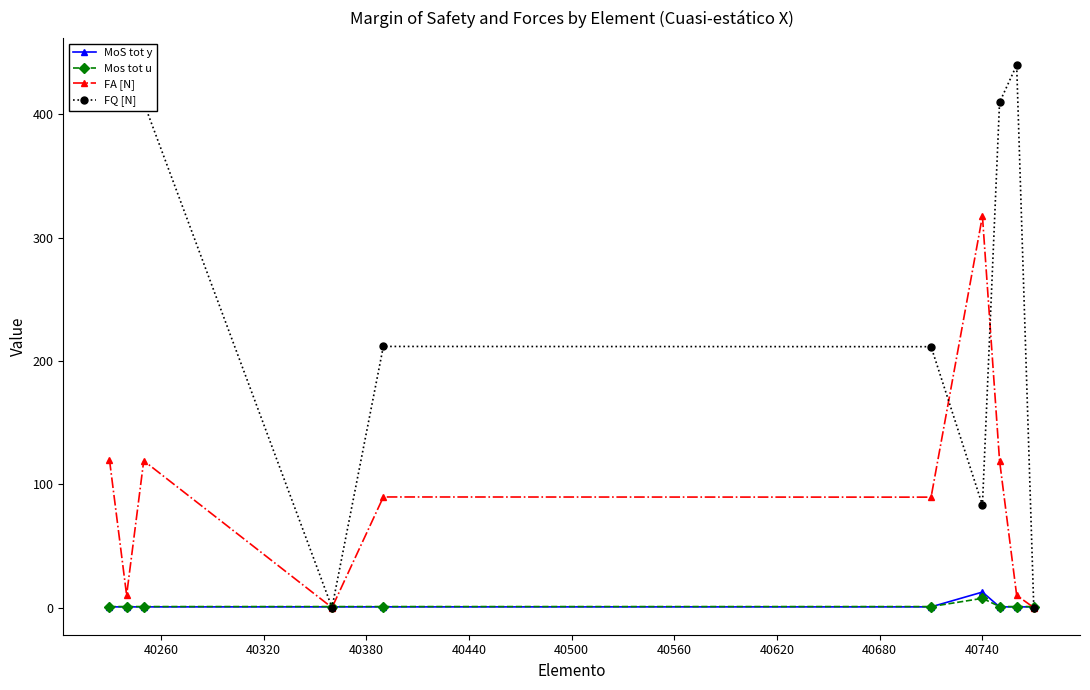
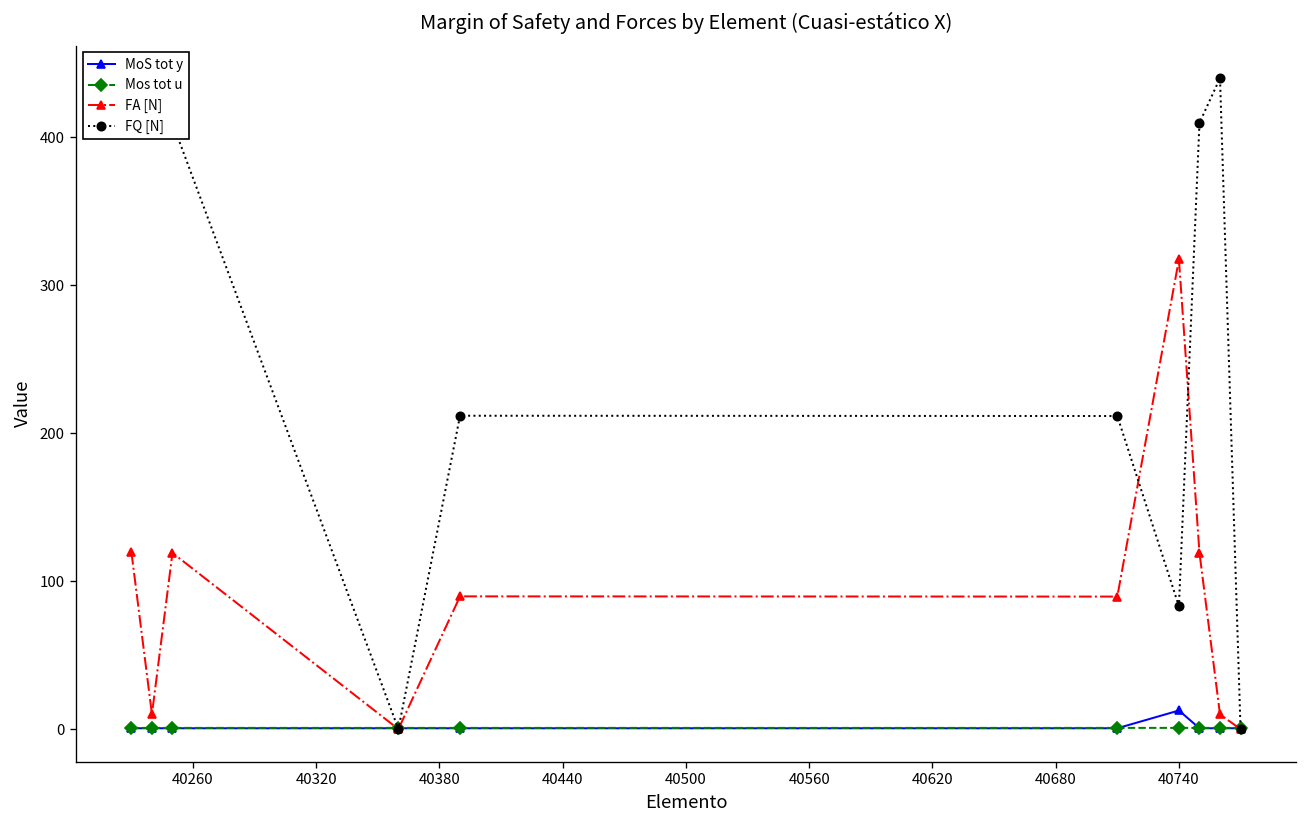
  {
    "MoS tot y": {
      "40740": 13
    },
    "Mos tot u": {
-     "40740": 8
+     "40740": 1
    },
    "FA [N]": {
      "40740": 317
    },
    "FQ [N]": {
      "40740": 83
    }
  }
